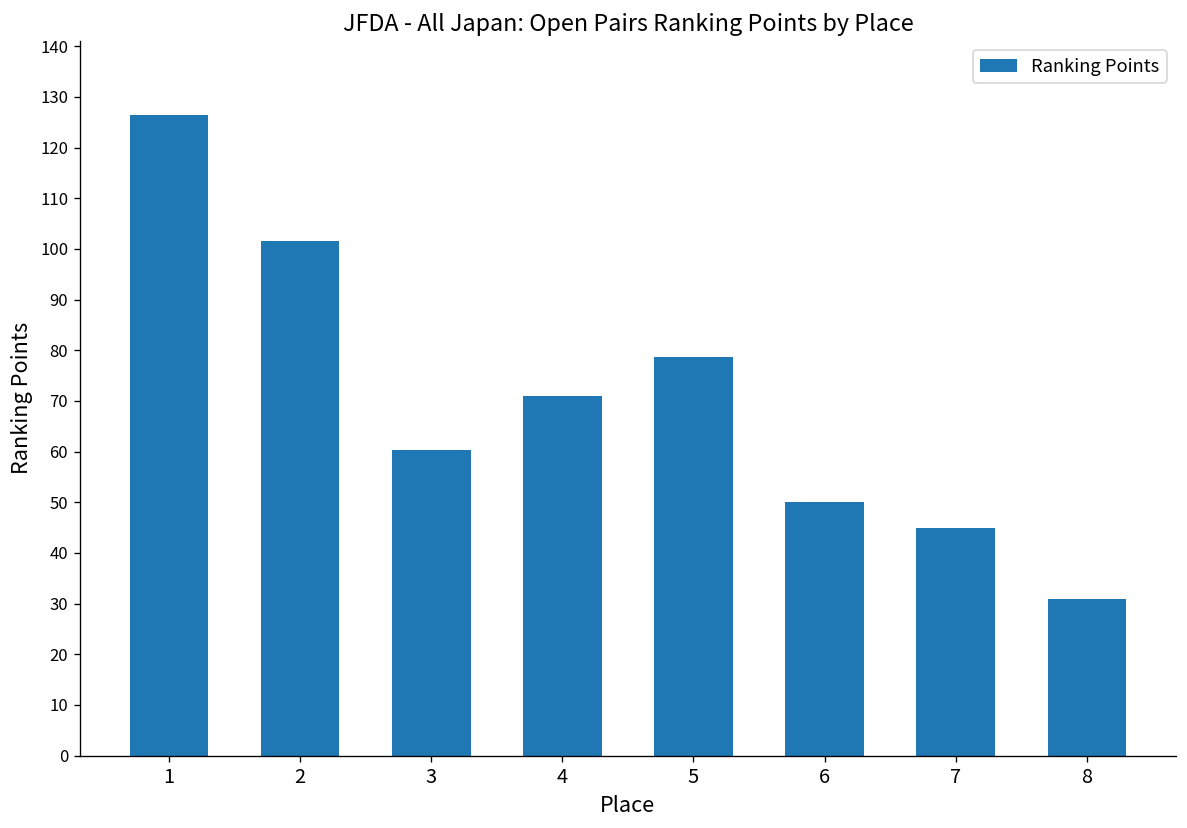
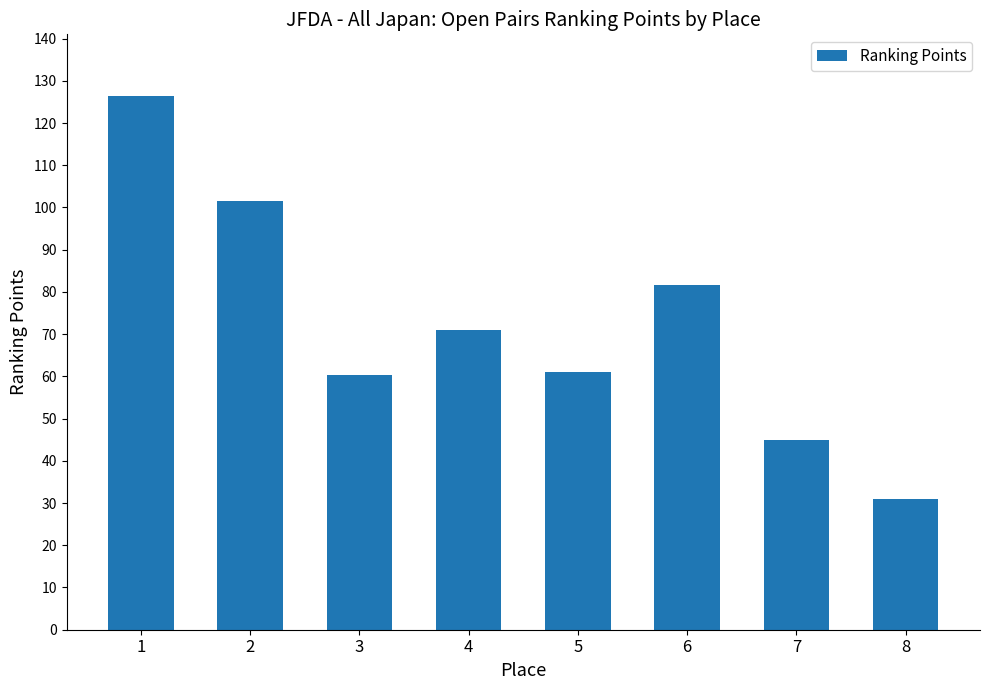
  {
    "1": 127,
    "2": 102,
    "3": 60,
    "4": 71,
-   "5": 79,
-   "6": 50,
+   "5": 61,
+   "6": 82,
    "7": 45,
    "8": 31
  }
